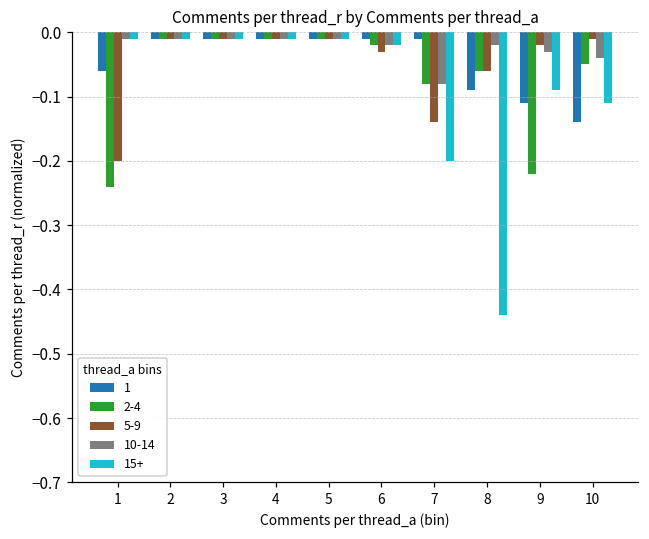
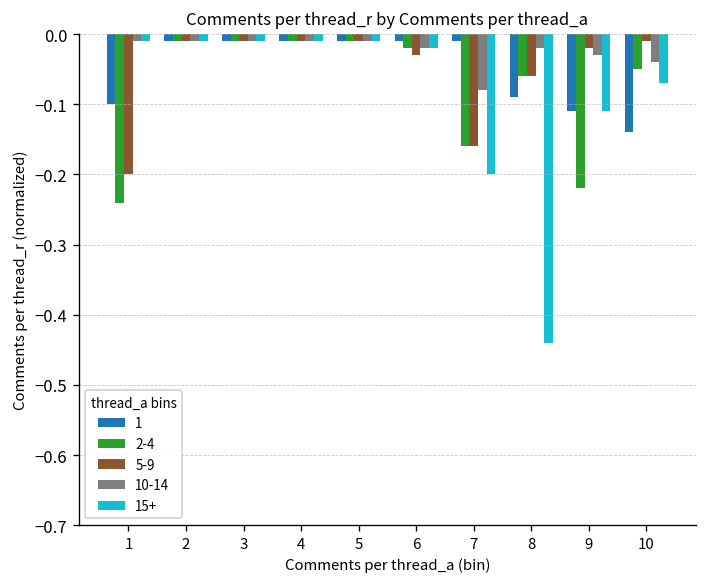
  {
    "1": {
-     "1": -0.06,
+     "1": -0.10,
      "2": -0.01,
      "3": -0.01,
      "4": -0.01,
      "5": -0.01,
      "6": -0.01,
      "7": -0.01,
      "8": -0.09,
      "9": -0.11,
      "10": -0.14
    },
    "2-4": {
      "1": -0.24,
      "2": -0.01,
      "3": -0.01,
      "4": -0.01,
      "5": -0.01,
      "6": -0.02,
-     "7": -0.08,
+     "7": -0.16,
      "8": -0.06,
      "9": -0.22,
      "10": -0.05
    },
    "5-9": {
      "1": -0.20,
      "2": -0.01,
      "3": -0.01,
      "4": -0.01,
      "5": -0.01,
      "6": -0.03,
-     "7": -0.14,
+     "7": -0.16,
      "8": -0.06,
      "9": -0.02,
      "10": -0.01
    },
    "10-14": {
      "1": -0.01,
      "2": -0.01,
      "3": -0.01,
      "4": -0.01,
      "5": -0.01,
      "6": -0.02,
      "7": -0.08,
      "8": -0.02,
      "9": -0.03,
      "10": -0.04
    },
    "15+": {
      "1": -0.01,
      "2": -0.01,
      "3": -0.01,
      "4": -0.01,
      "5": -0.01,
      "6": -0.02,
      "7": -0.20,
      "8": -0.44,
-     "9": -0.09,
-     "10": -0.11
+     "9": -0.11,
+     "10": -0.07
    }
  }
